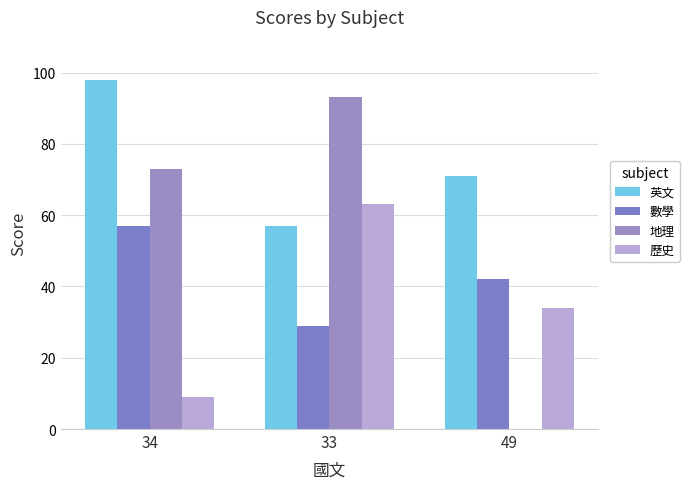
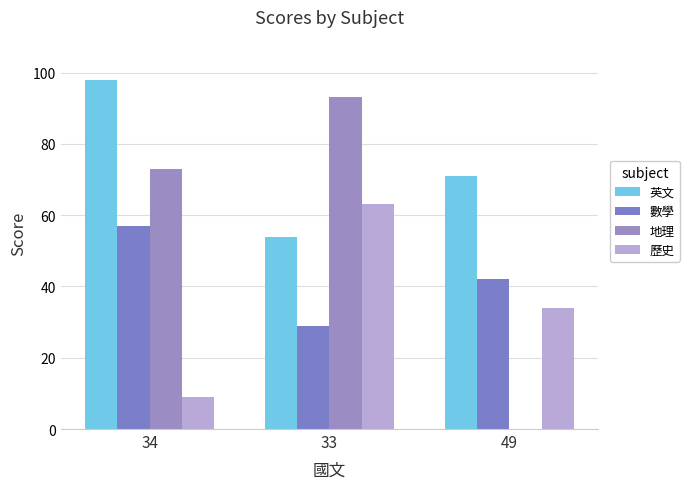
  {
    "英文": {
      "34": 98,
-     "33": 57,
+     "33": 54,
      "49": 71
    }
  }
